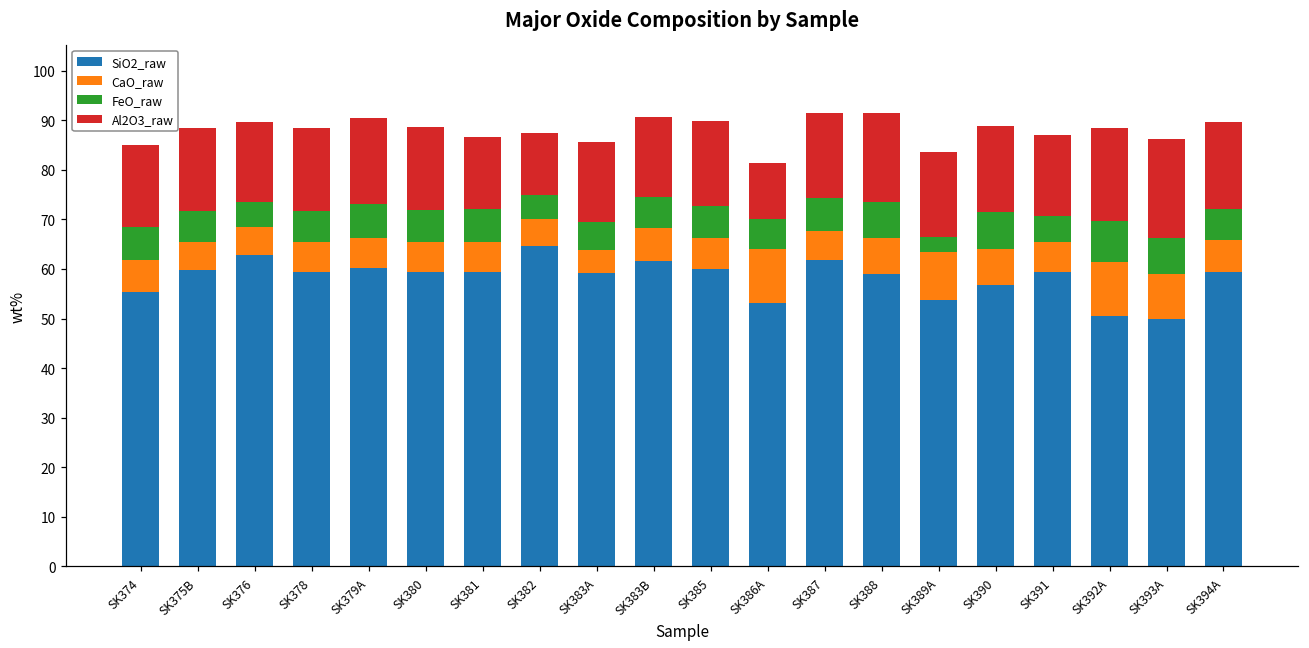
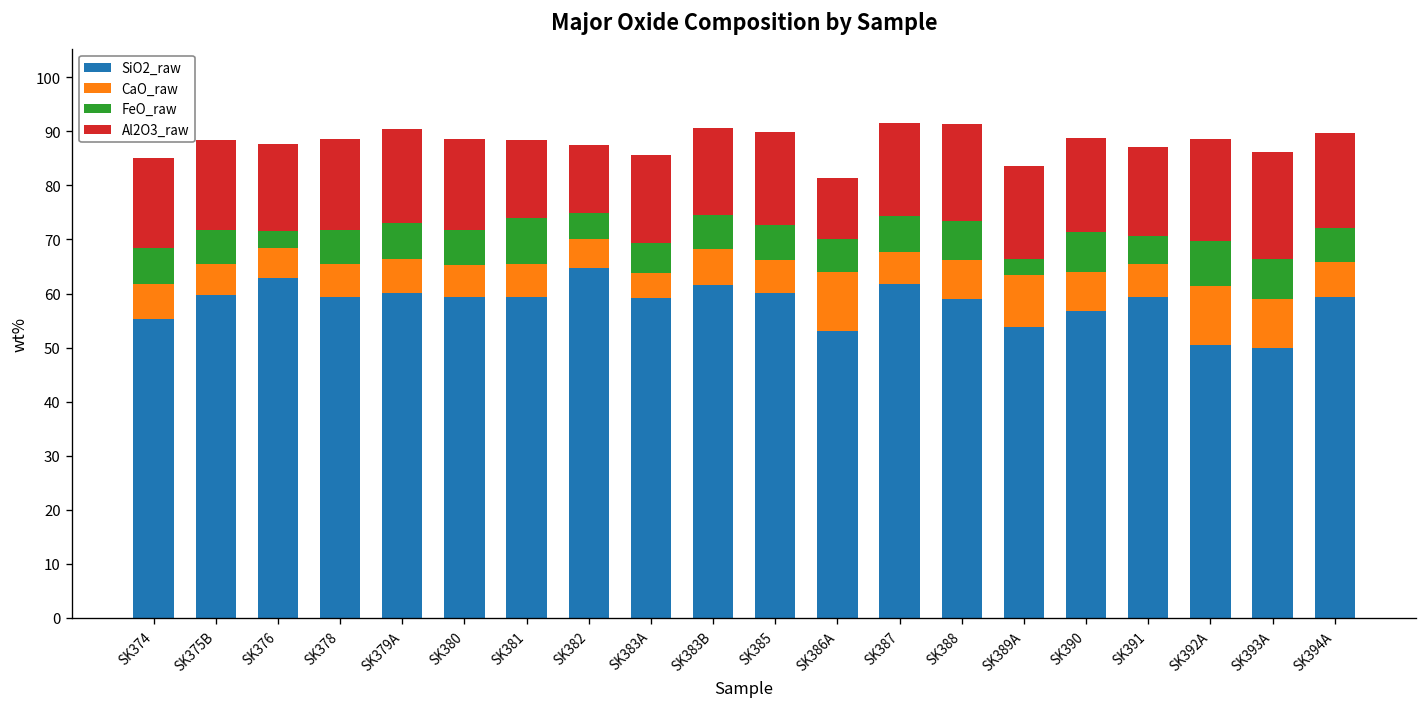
  {
    "SiO2_raw": {
      "SK374": 55,
      "SK375B": 60,
      "SK376": 63,
      "SK378": 59,
      "SK379A": 60,
      "SK380": 59,
      "SK381": 59,
      "SK382": 65,
      "SK383A": 59,
      "SK383B": 62,
      "SK385": 60,
      "SK386A": 53,
      "SK387": 62,
      "SK388": 59,
      "SK389A": 54,
      "SK390": 57,
      "SK391": 59,
      "SK392A": 50,
      "SK393A": 50,
      "SK394A": 59
    },
    "CaO_raw": {
      "SK374": 7,
      "SK375B": 6,
      "SK376": 6,
      "SK378": 6,
      "SK379A": 6,
      "SK380": 6,
      "SK381": 6,
      "SK382": 5,
      "SK383A": 5,
      "SK383B": 7,
      "SK385": 6,
      "SK386A": 11,
      "SK387": 6,
      "SK388": 7,
      "SK389A": 10,
      "SK390": 7,
      "SK391": 6,
      "SK392A": 11,
      "SK393A": 9,
      "SK394A": 7
    },
    "FeO_raw": {
      "SK374": 7,
      "SK375B": 6,
-     "SK376": 5,
+     "SK376": 3,
      "SK378": 6,
      "SK379A": 7,
      "SK380": 6,
-     "SK381": 7,
+     "SK381": 9,
      "SK382": 5,
      "SK383A": 6,
      "SK383B": 6,
      "SK385": 7,
      "SK386A": 6,
      "SK387": 7,
      "SK388": 7,
      "SK389A": 3,
      "SK390": 7,
      "SK391": 5,
      "SK392A": 8,
      "SK393A": 7,
      "SK394A": 6
    },
    "Al2O3_raw": {
      "SK374": 16,
      "SK375B": 17,
      "SK376": 16,
      "SK378": 17,
      "SK379A": 17,
      "SK380": 17,
      "SK381": 14,
      "SK382": 13,
      "SK383A": 16,
      "SK383B": 16,
      "SK385": 17,
      "SK386A": 11,
      "SK387": 17,
      "SK388": 18,
      "SK389A": 17,
      "SK390": 17,
      "SK391": 16,
      "SK392A": 19,
      "SK393A": 20,
      "SK394A": 18
    }
  }
